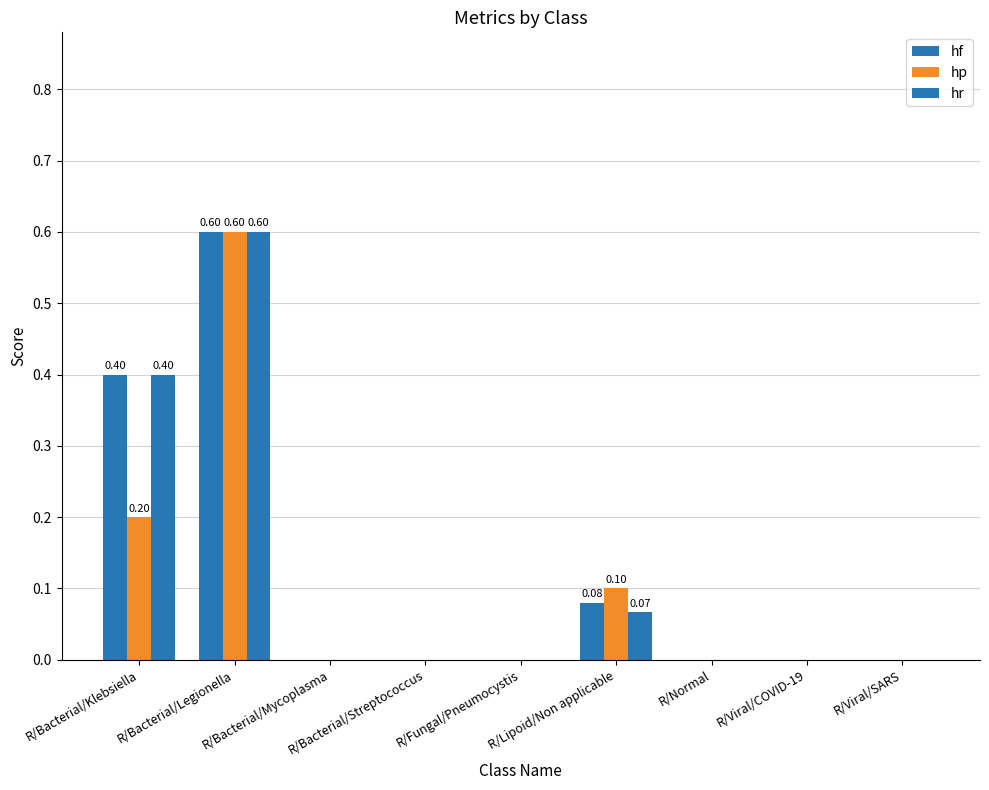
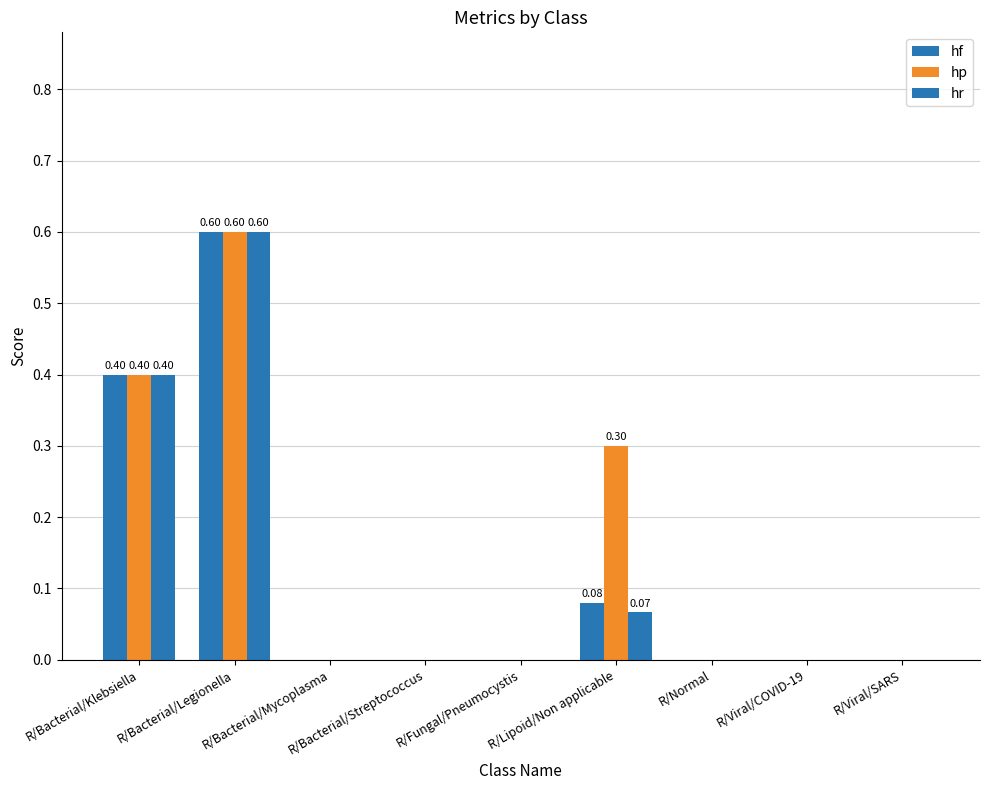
  {
    "hp": {
-     "R/Bacterial/Klebsiella": 0.20,
+     "R/Bacterial/Klebsiella": 0.40,
      "R/Bacterial/Legionella": 0.60,
-     "R/Lipoid/Non applicable": 0.10
+     "R/Lipoid/Non applicable": 0.30
    }
  }
